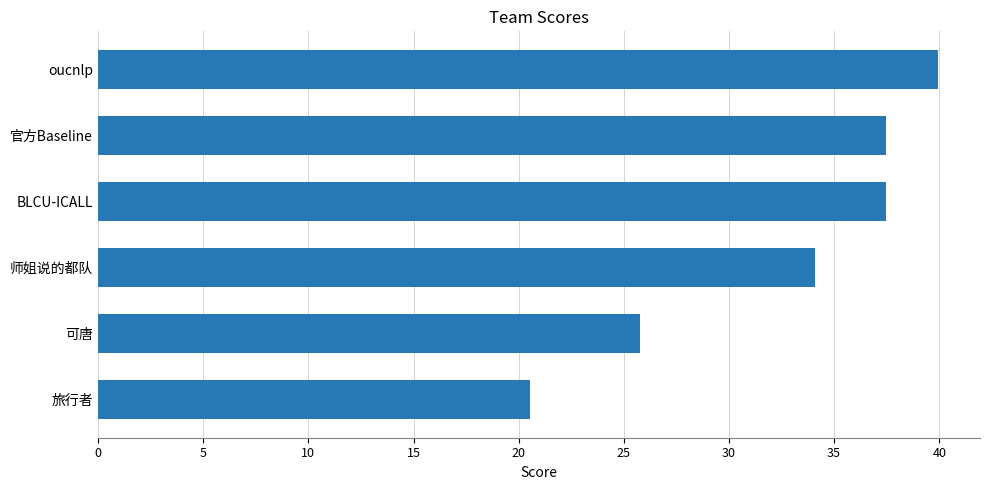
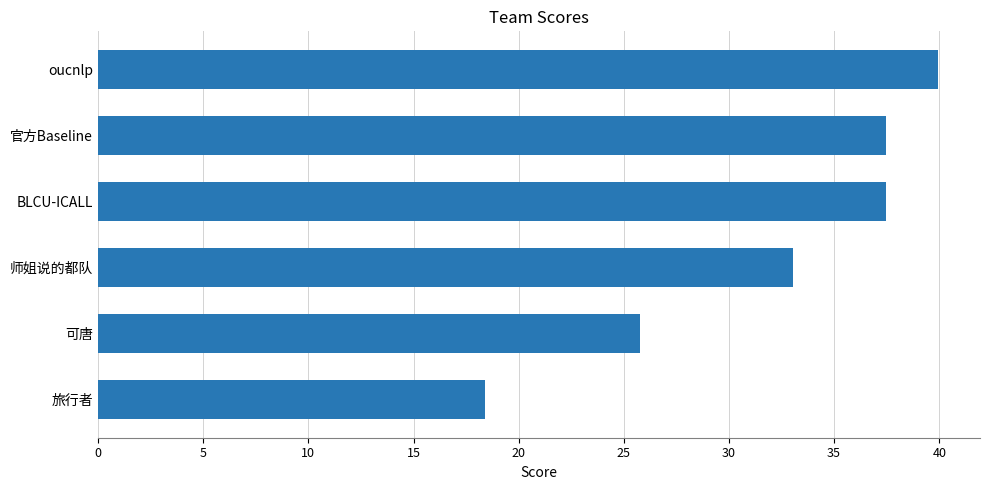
  {
    "oucnlp": 39.9,
    "官方Baseline": 37.5,
    "BLCU-ICALL": 37.5,
-   "师姐说的都队": 34.1,
+   "师姐说的都队": 33.0,
    "可唐": 25.8,
-   "旅行者": 20.5
+   "旅行者": 18.4
  }
